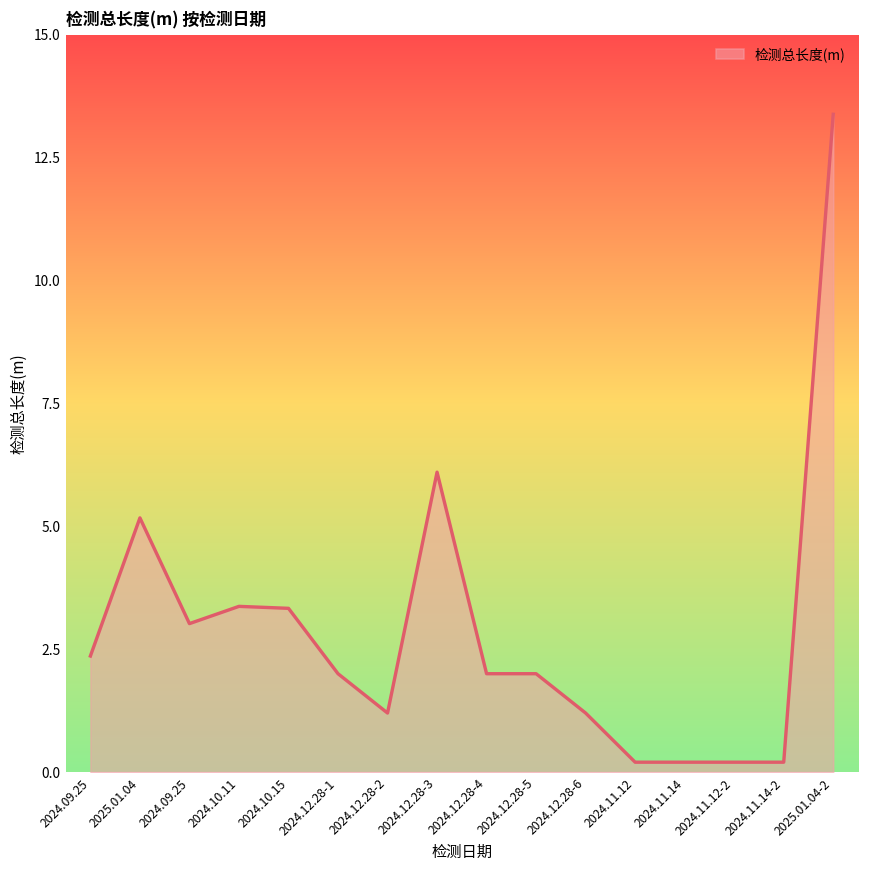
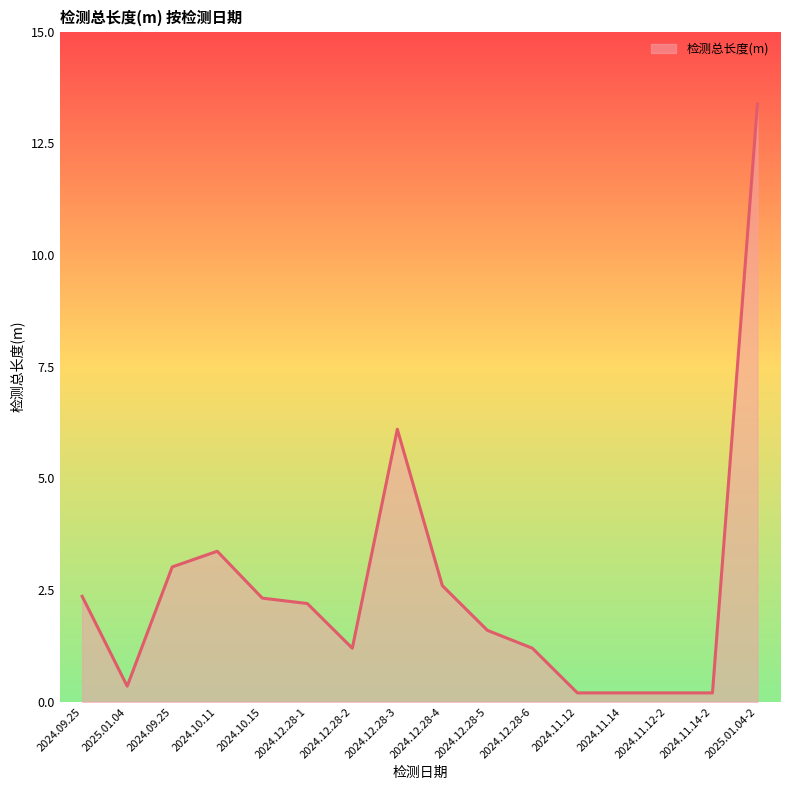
  {
-   "2025.01.04": 5.2,
+   "2025.01.04": 0.4,
    "2024.10.11": 3.4,
-   "2024.10.15": 3.3,
-   "2024.12.28-1": 2.0,
+   "2024.10.15": 2.3,
+   "2024.12.28-1": 2.2,
    "2024.12.28-2": 1.2,
    "2024.12.28-3": 6.1,
-   "2024.12.28-4": 2.0,
-   "2024.12.28-5": 2.0,
+   "2024.12.28-4": 2.6,
+   "2024.12.28-5": 1.6,
    "2024.12.28-6": 1.2,
    "2024.11.12": 0.2,
    "2024.11.14": 0.2,
    "2024.11.12-2": 0.2,
    "2024.11.14-2": 0.2,
    "2025.01.04-2": 13.4
  }
